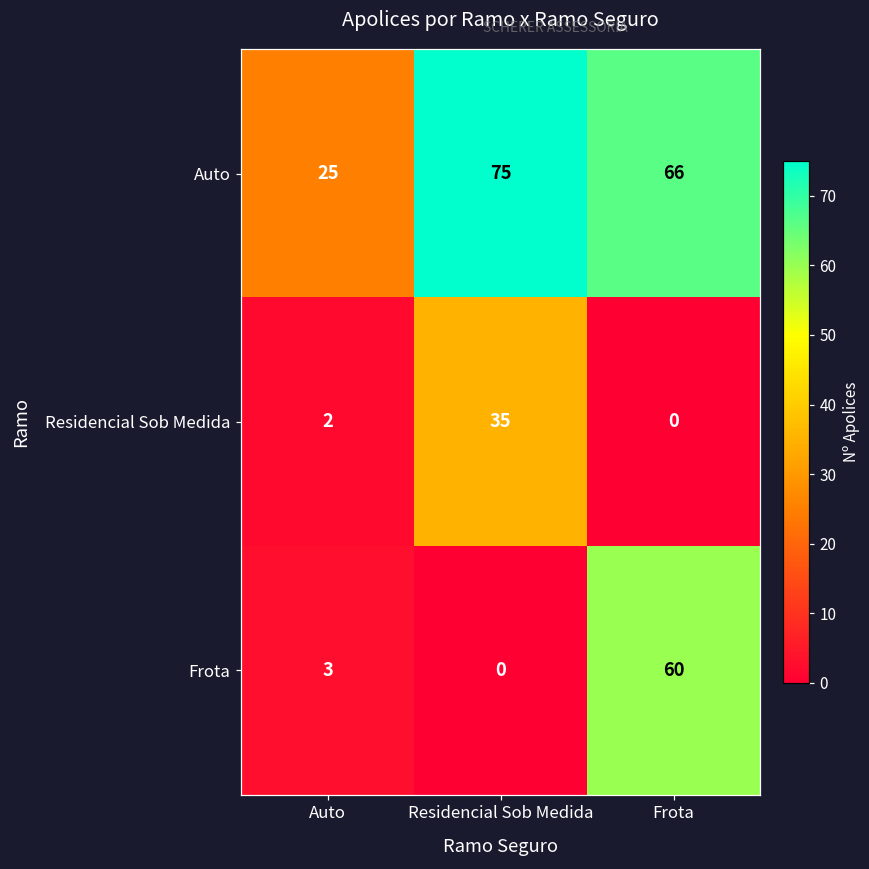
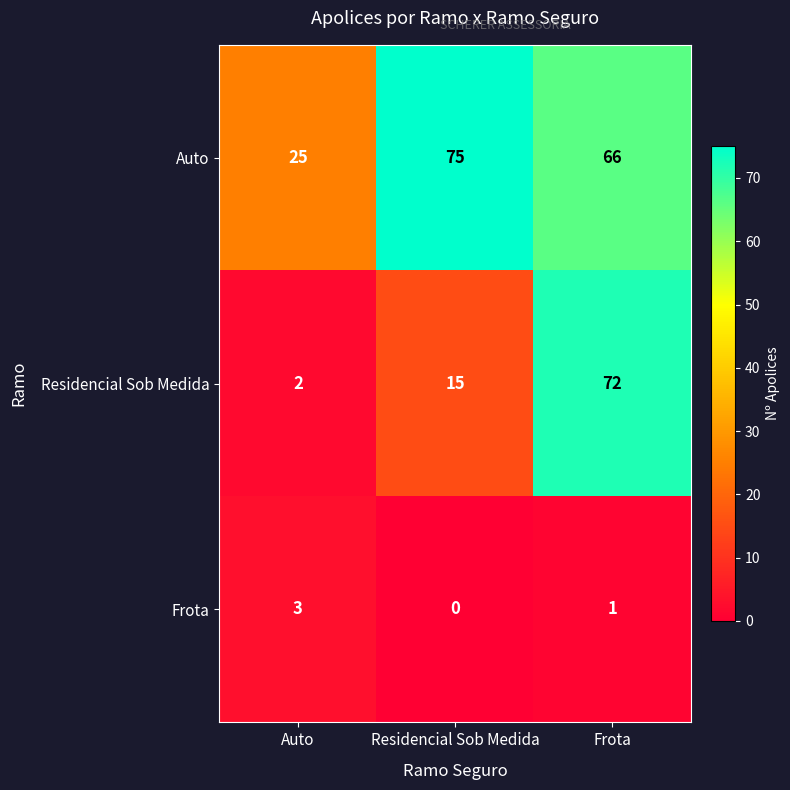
  {
    "Auto": {
      "Auto": 25,
      "Residencial Sob Medida": 75,
      "Frota": 66
    },
    "Residencial Sob Medida": {
      "Auto": 2,
-     "Residencial Sob Medida": 35,
-     "Frota": 0
+     "Residencial Sob Medida": 15,
+     "Frota": 72
    },
    "Frota": {
      "Auto": 3,
      "Residencial Sob Medida": 0,
-     "Frota": 60
+     "Frota": 1
    }
  }
